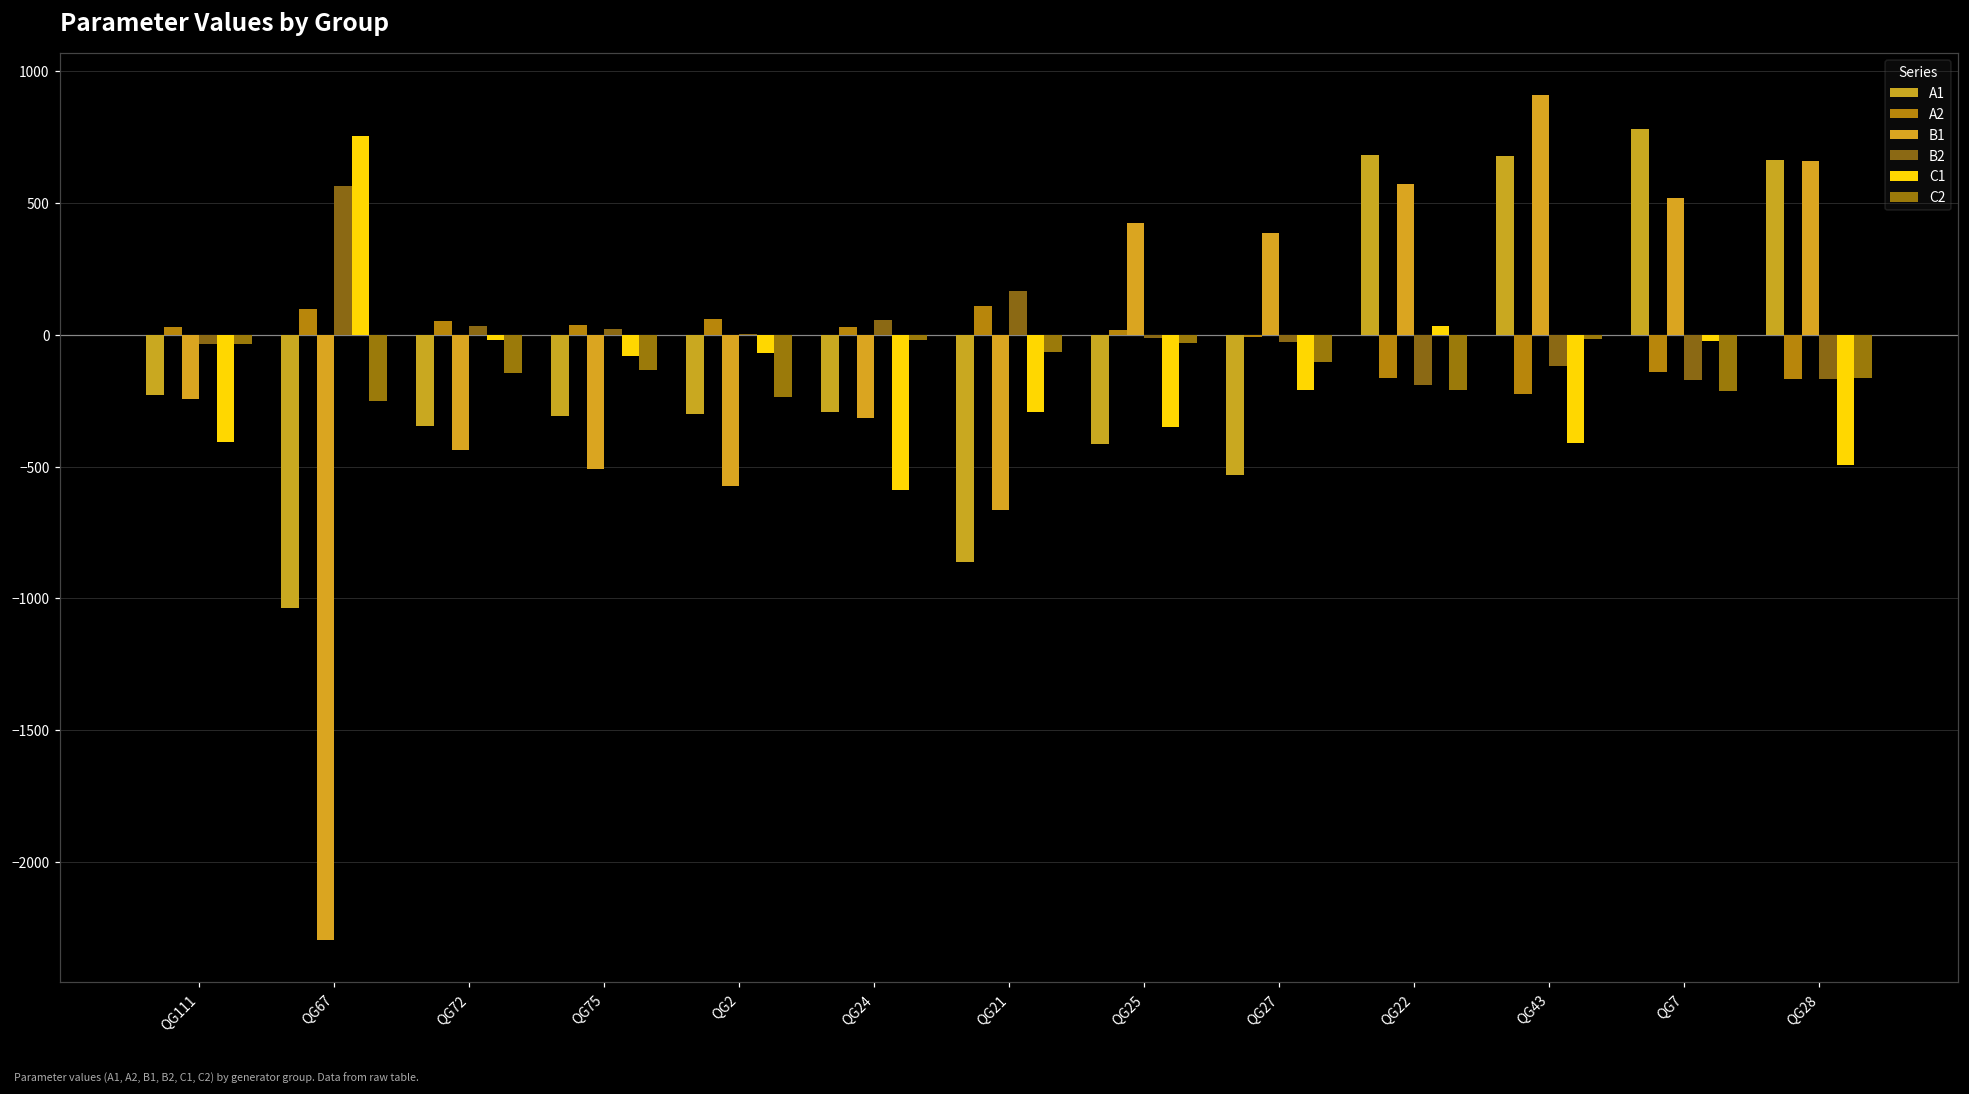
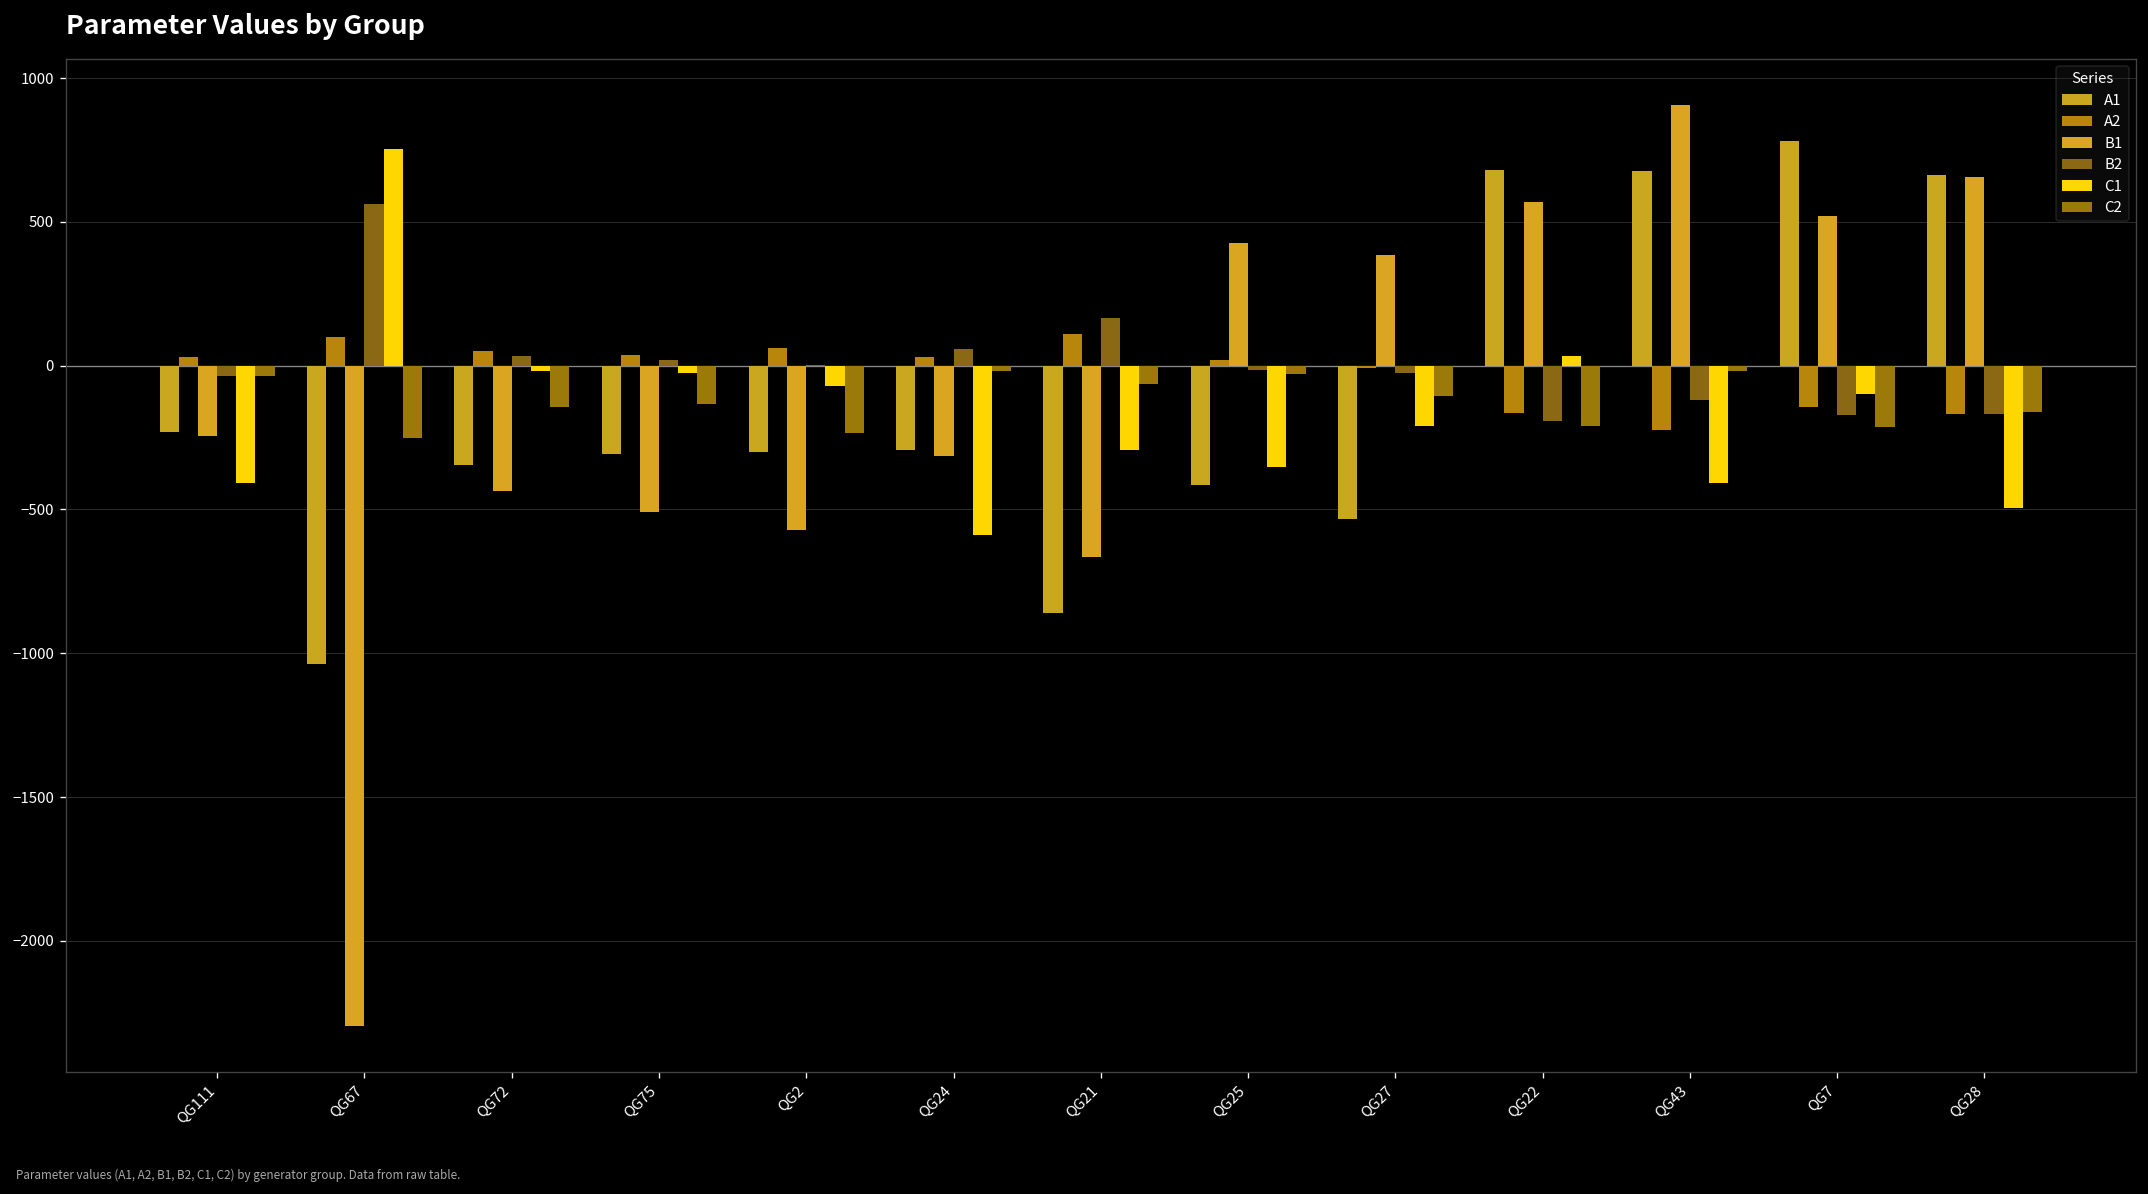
  {
    "C1": {
      "QG111": -410,
      "QG67": 750,
      "QG72": -20,
-     "QG75": -80,
+     "QG75": -30,
      "QG2": -70,
      "QG24": -590,
      "QG21": -290,
      "QG25": -350,
      "QG27": -210,
      "QG22": 30,
      "QG43": -410,
-     "QG7": -20,
+     "QG7": -100,
      "QG28": -490
    }
  }
